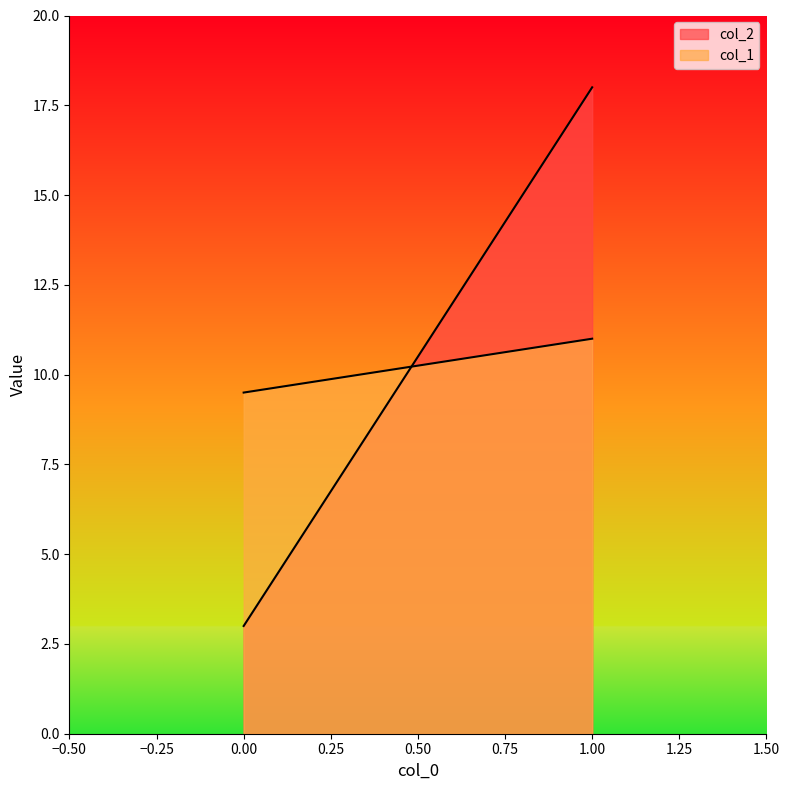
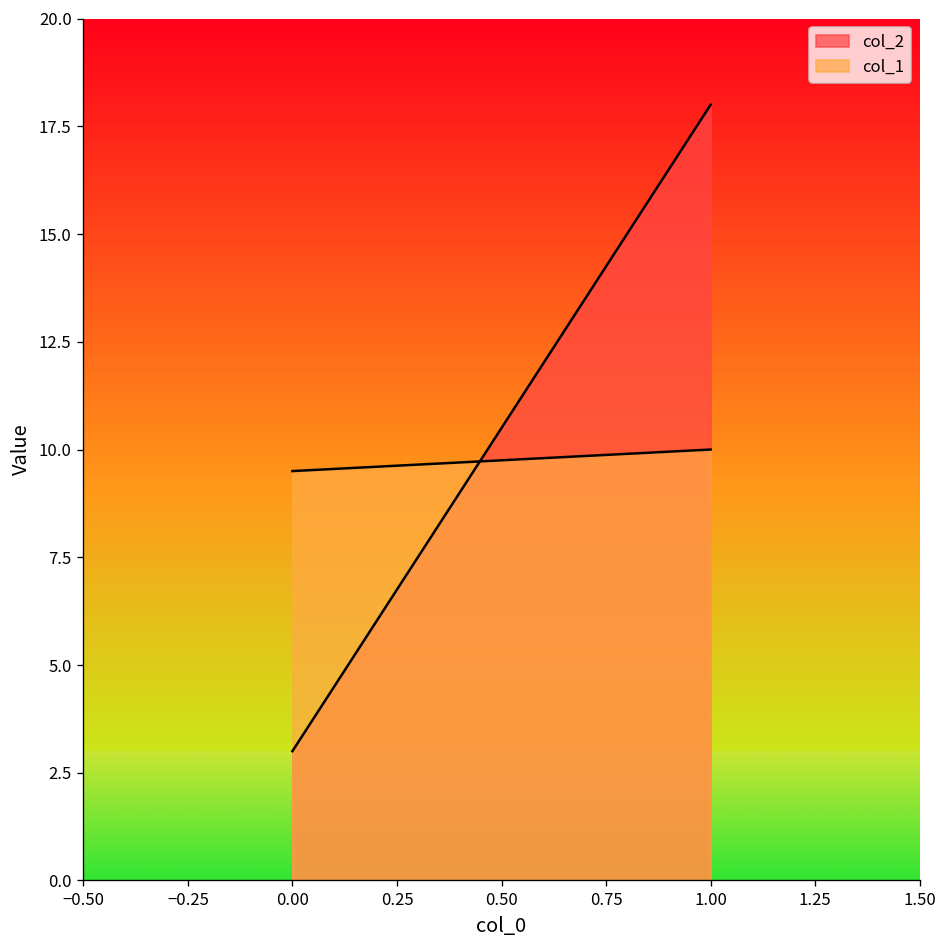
  {
    "col_2": {
      "0.00": 3,
      "1.00": 18
    },
    "col_1": {
      "0.00": 9.5,
-     "1.00": 11
+     "1.00": 10
    }
  }
